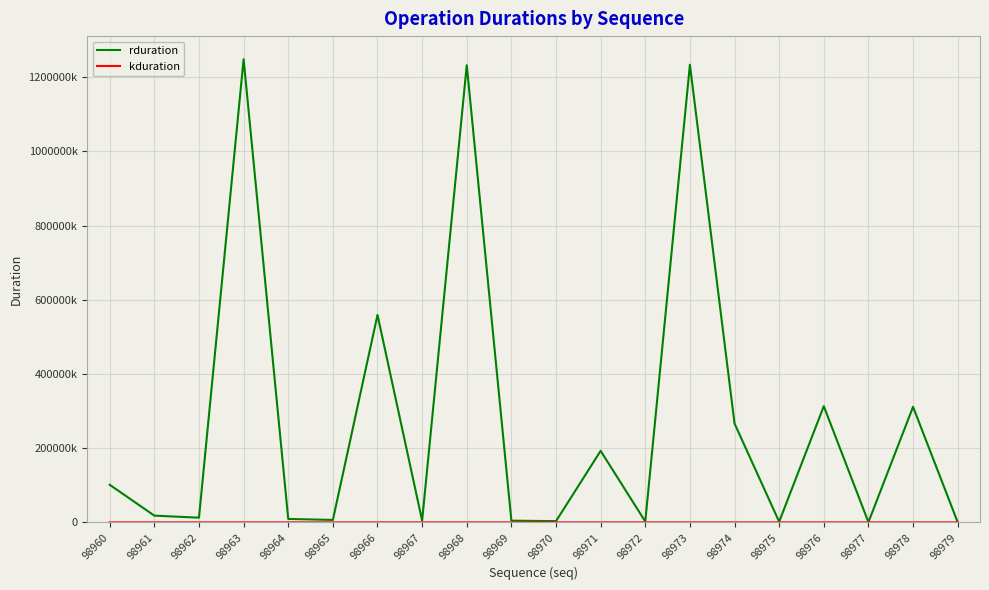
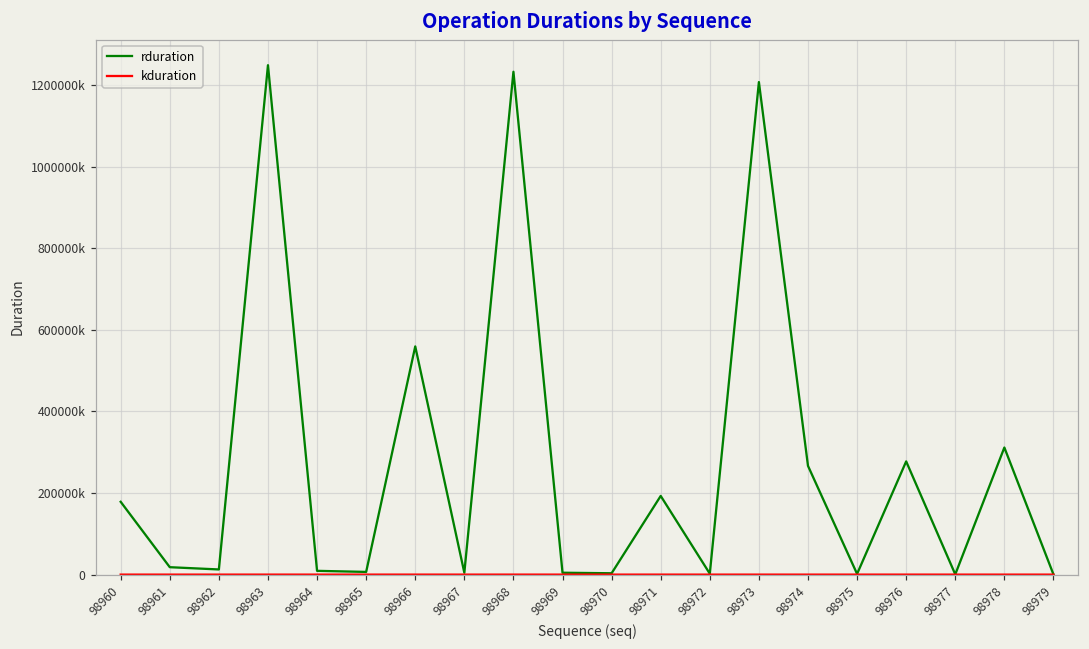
  {
    "rduration": {
-     "98960": 100000000,
+     "98960": 180000000,
      "98961": 20000000,
      "98962": 10000000,
      "98963": 1250000000,
      "98964": 10000000,
      "98966": 560000000,
      "98968": 1230000000,
      "98971": 190000000,
-     "98973": 1230000000,
+     "98973": 1210000000,
      "98974": 270000000,
-     "98976": 310000000,
+     "98976": 280000000,
      "98978": 310000000
    },
    "kduration": {
      "98960": 0,
      "98961": 0,
      "98962": 0,
      "98963": 0,
      "98964": 0,
      "98966": 0,
      "98968": 0,
      "98971": 0,
      "98973": 0,
      "98974": 0,
      "98976": 0,
      "98978": 0
    }
  }
